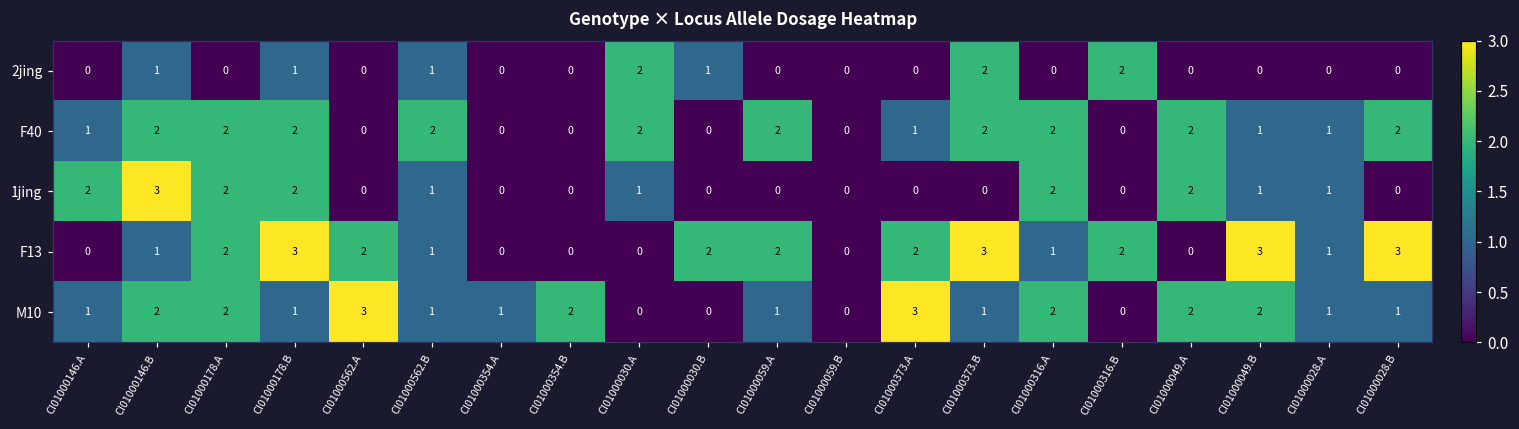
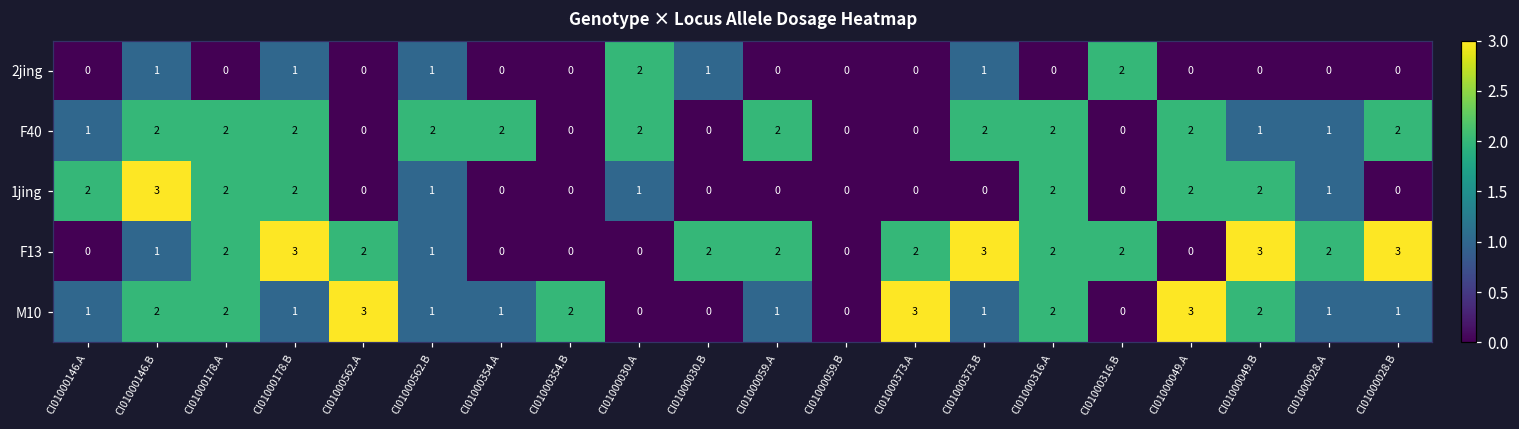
  {
    "2jing": {
      "CI01000146.A": 0,
      "CI01000146.B": 1,
      "CI01000178.A": 0,
      "CI01000178.B": 1,
      "CI01000562.A": 0,
      "CI01000562.B": 1,
      "CI01000354.A": 0,
      "CI01000354.B": 0,
      "CI01000030.A": 2,
      "CI01000030.B": 1,
      "CI01000059.A": 0,
      "CI01000059.B": 0,
      "CI01000373.A": 0,
-     "CI01000373.B": 2,
+     "CI01000373.B": 1,
      "CI01000316.A": 0,
      "CI01000316.B": 2,
      "CI01000049.A": 0,
      "CI01000049.B": 0,
      "CI01000028.A": 0,
      "CI01000028.B": 0
    },
    "F40": {
      "CI01000146.A": 1,
      "CI01000146.B": 2,
      "CI01000178.A": 2,
      "CI01000178.B": 2,
      "CI01000562.A": 0,
      "CI01000562.B": 2,
-     "CI01000354.A": 0,
+     "CI01000354.A": 2,
      "CI01000354.B": 0,
      "CI01000030.A": 2,
      "CI01000030.B": 0,
      "CI01000059.A": 2,
      "CI01000059.B": 0,
-     "CI01000373.A": 1,
+     "CI01000373.A": 0,
      "CI01000373.B": 2,
      "CI01000316.A": 2,
      "CI01000316.B": 0,
      "CI01000049.A": 2,
      "CI01000049.B": 1,
      "CI01000028.A": 1,
      "CI01000028.B": 2
    },
    "1jing": {
      "CI01000146.A": 2,
      "CI01000146.B": 3,
      "CI01000178.A": 2,
      "CI01000178.B": 2,
      "CI01000562.A": 0,
      "CI01000562.B": 1,
      "CI01000354.A": 0,
      "CI01000354.B": 0,
      "CI01000030.A": 1,
      "CI01000030.B": 0,
      "CI01000059.A": 0,
      "CI01000059.B": 0,
      "CI01000373.A": 0,
      "CI01000373.B": 0,
      "CI01000316.A": 2,
      "CI01000316.B": 0,
      "CI01000049.A": 2,
-     "CI01000049.B": 1,
+     "CI01000049.B": 2,
      "CI01000028.A": 1,
      "CI01000028.B": 0
    },
    "F13": {
      "CI01000146.A": 0,
      "CI01000146.B": 1,
      "CI01000178.A": 2,
      "CI01000178.B": 3,
      "CI01000562.A": 2,
      "CI01000562.B": 1,
      "CI01000354.A": 0,
      "CI01000354.B": 0,
      "CI01000030.A": 0,
      "CI01000030.B": 2,
      "CI01000059.A": 2,
      "CI01000059.B": 0,
      "CI01000373.A": 2,
      "CI01000373.B": 3,
-     "CI01000316.A": 1,
+     "CI01000316.A": 2,
      "CI01000316.B": 2,
      "CI01000049.A": 0,
      "CI01000049.B": 3,
-     "CI01000028.A": 1,
+     "CI01000028.A": 2,
      "CI01000028.B": 3
    },
    "M10": {
      "CI01000146.A": 1,
      "CI01000146.B": 2,
      "CI01000178.A": 2,
      "CI01000178.B": 1,
      "CI01000562.A": 3,
      "CI01000562.B": 1,
      "CI01000354.A": 1,
      "CI01000354.B": 2,
      "CI01000030.A": 0,
      "CI01000030.B": 0,
      "CI01000059.A": 1,
      "CI01000059.B": 0,
      "CI01000373.A": 3,
      "CI01000373.B": 1,
      "CI01000316.A": 2,
      "CI01000316.B": 0,
-     "CI01000049.A": 2,
+     "CI01000049.A": 3,
      "CI01000049.B": 2,
      "CI01000028.A": 1,
      "CI01000028.B": 1
    }
  }
